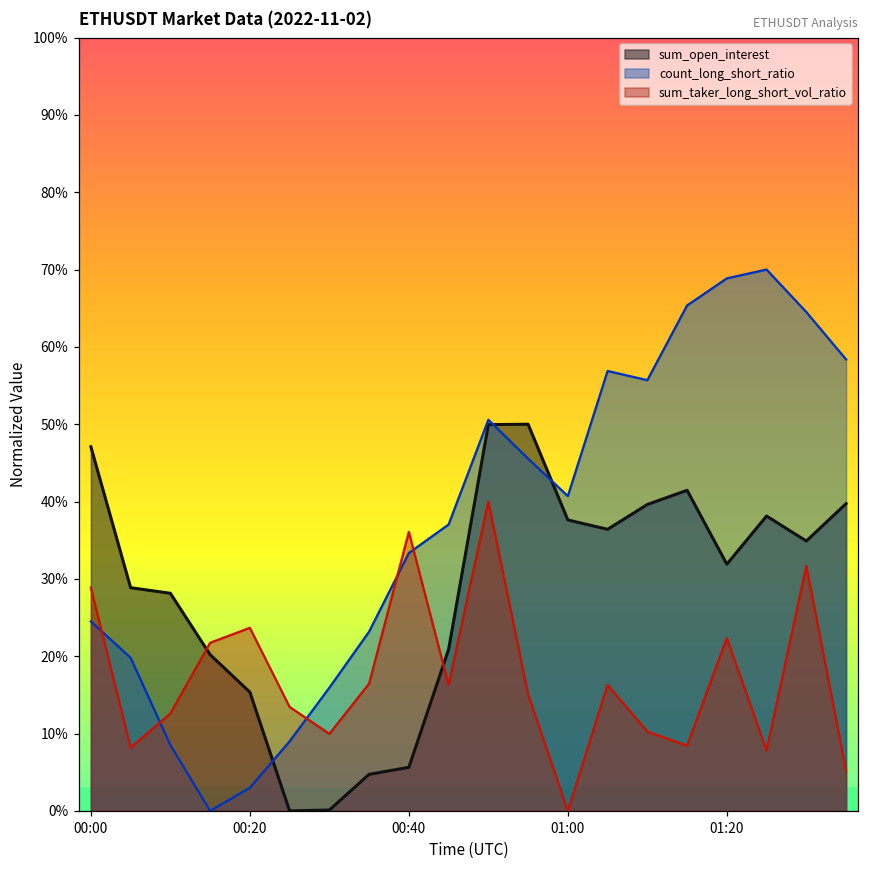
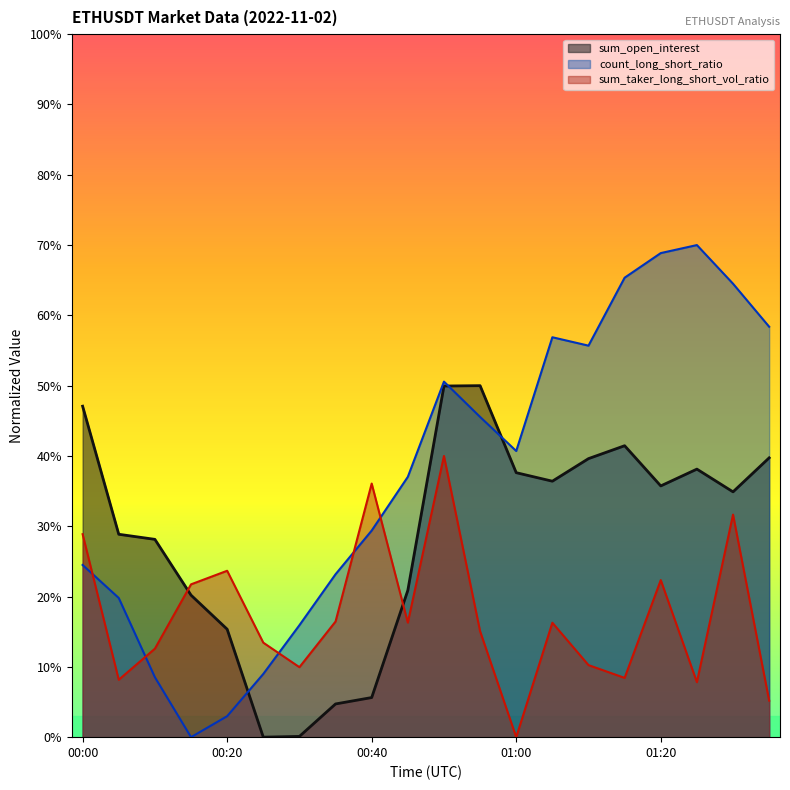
  {
    "sum_open_interest": {
      "00:00": "47%",
      "00:20": "15%",
      "00:40": "6%",
      "01:00": "38%",
-     "01:20": "32%"
+     "01:20": "36%"
    },
    "count_long_short_ratio": {
      "00:00": "24%",
-     "00:40": "33%",
+     "00:40": "29%",
      "01:00": "41%",
      "01:20": "69%"
    },
    "sum_taker_long_short_vol_ratio": {
      "00:00": "29%",
      "00:20": "24%",
      "00:40": "36%",
      "01:20": "22%"
    }
  }
